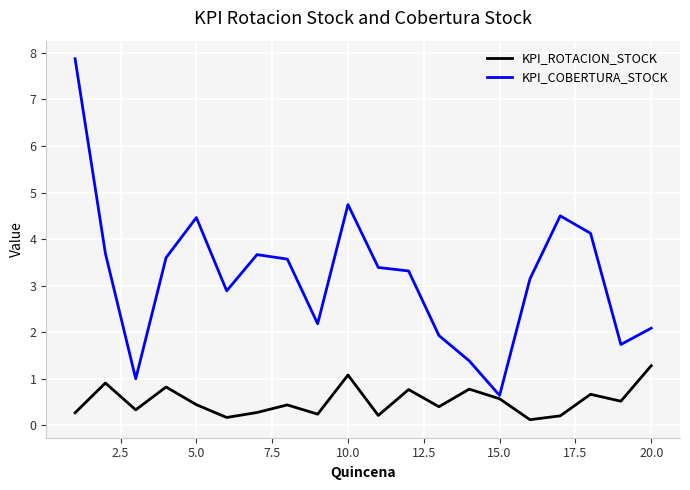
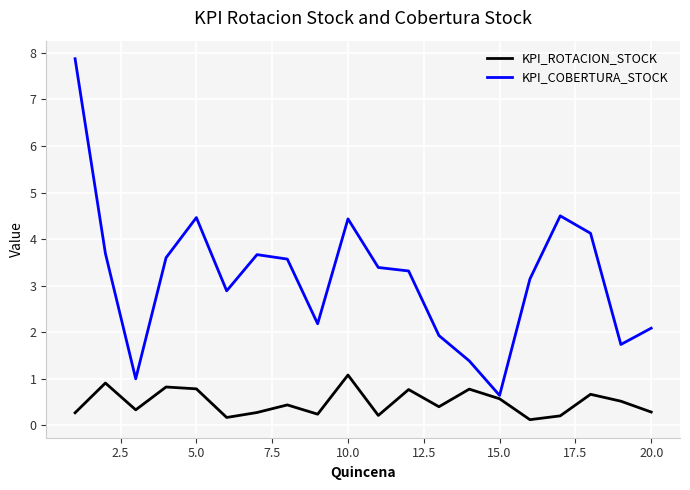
  {
    "KPI_ROTACION_STOCK": {
-     "5.0": 0.4,
+     "5.0": 0.8,
      "10.0": 1.1,
      "15.0": 0.6,
-     "20.0": 1.3
+     "20.0": 0.3
    },
    "KPI_COBERTURA_STOCK": {
      "5.0": 4.5,
-     "10.0": 4.7,
+     "10.0": 4.4,
      "15.0": 0.6,
      "20.0": 2.1
    }
  }
